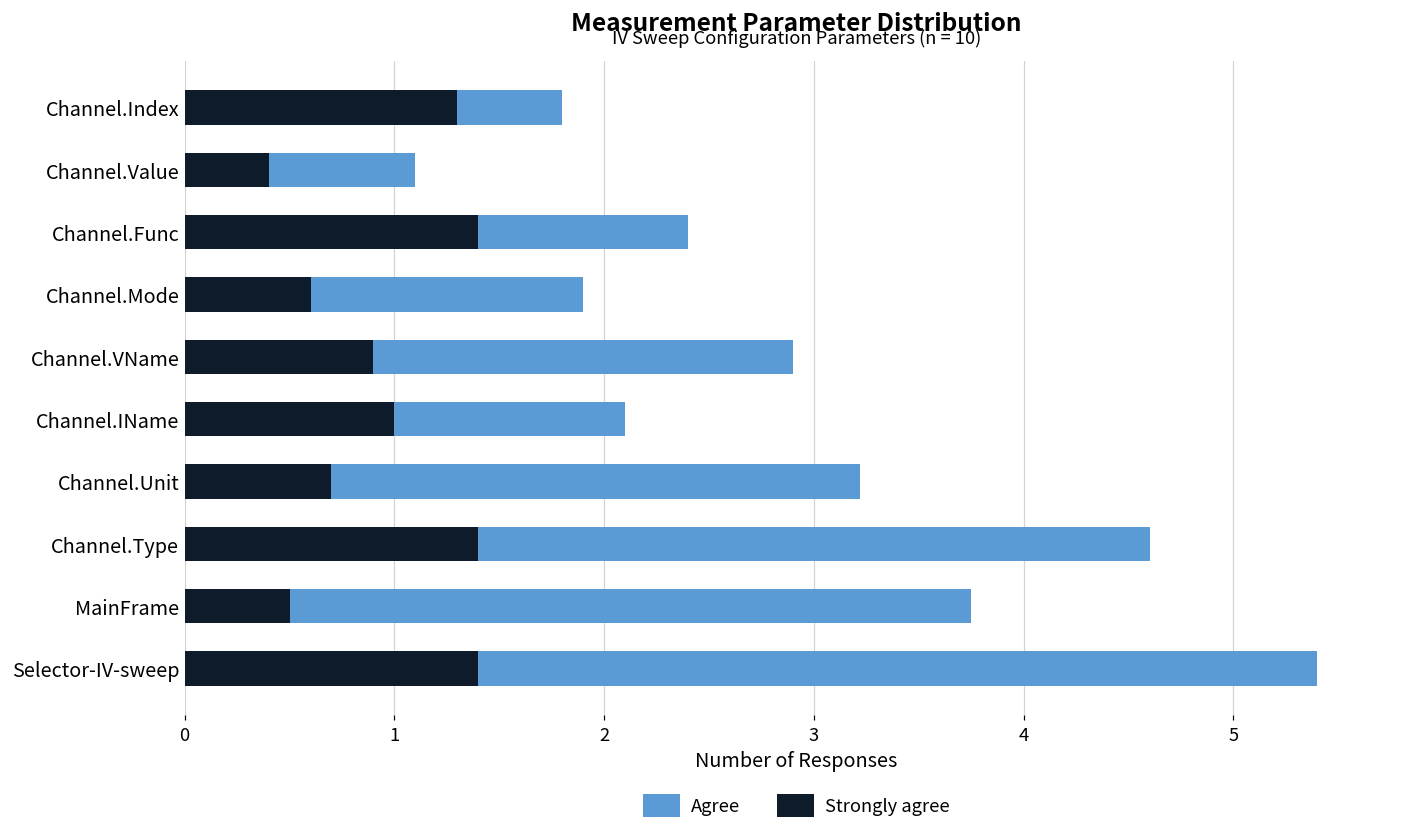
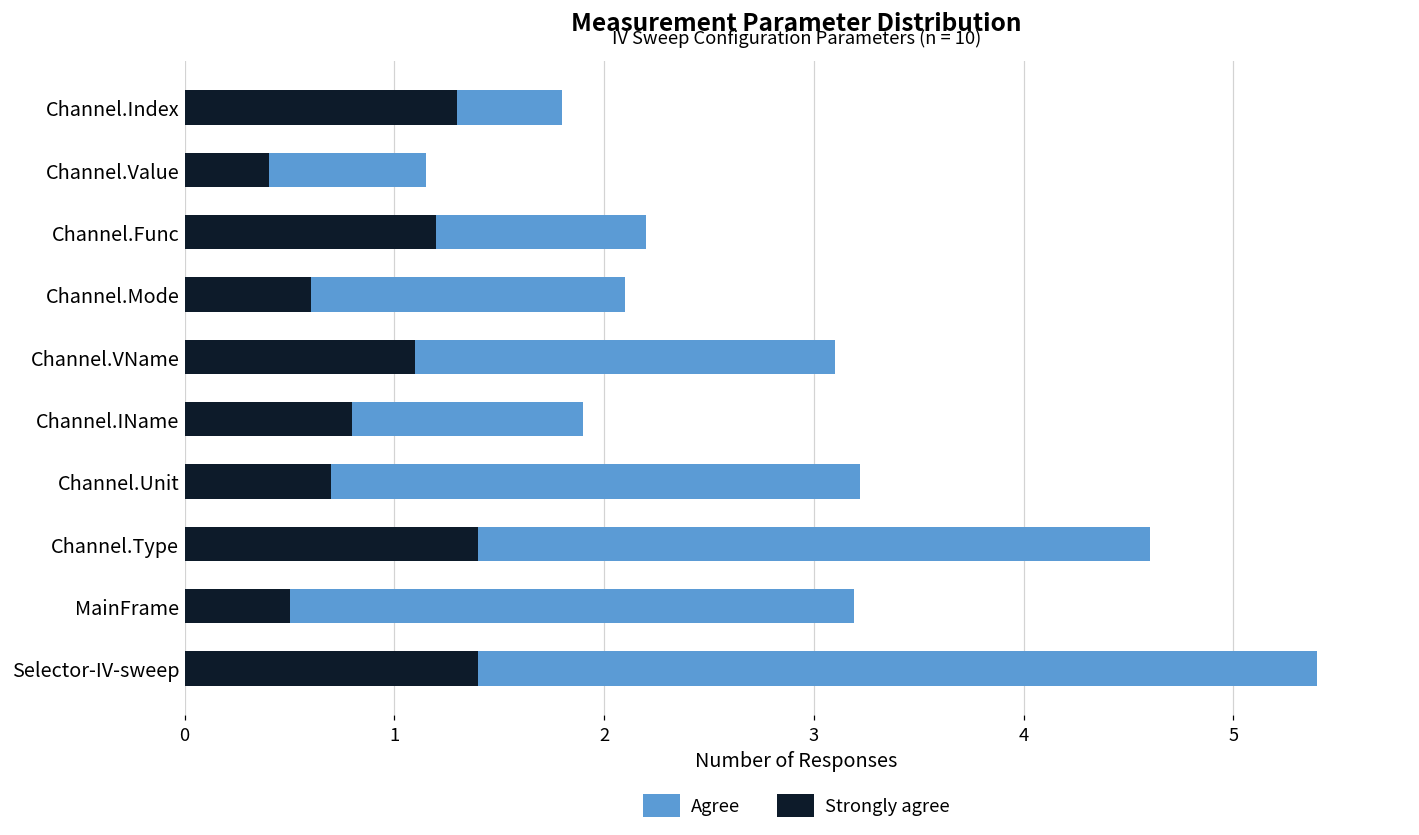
  {
    "Strongly agree": {
      "Channel.Index": 1.3,
      "Channel.Value": 0.4,
-     "Channel.Func": 1.4,
+     "Channel.Func": 1.2,
      "Channel.Mode": 0.6,
-     "Channel.VName": 0.9,
-     "Channel.IName": 1.0,
+     "Channel.VName": 1.1,
+     "Channel.IName": 0.8,
      "Channel.Unit": 0.7,
      "Channel.Type": 1.4,
      "MainFrame": 0.5,
      "Selector-IV-sweep": 1.4
    },
    "Agree": {
      "Channel.Index": 0.50,
-     "Channel.Value": 0.70,
+     "Channel.Value": 0.75,
      "Channel.Func": 1.00,
-     "Channel.Mode": 1.3,
+     "Channel.Mode": 1.5,
      "Channel.VName": 2.00,
      "Channel.IName": 1.10,
      "Channel.Unit": 2.52,
      "Channel.Type": 3.20,
-     "MainFrame": 3.25,
+     "MainFrame": 2.69,
      "Selector-IV-sweep": 4.00
    }
  }
